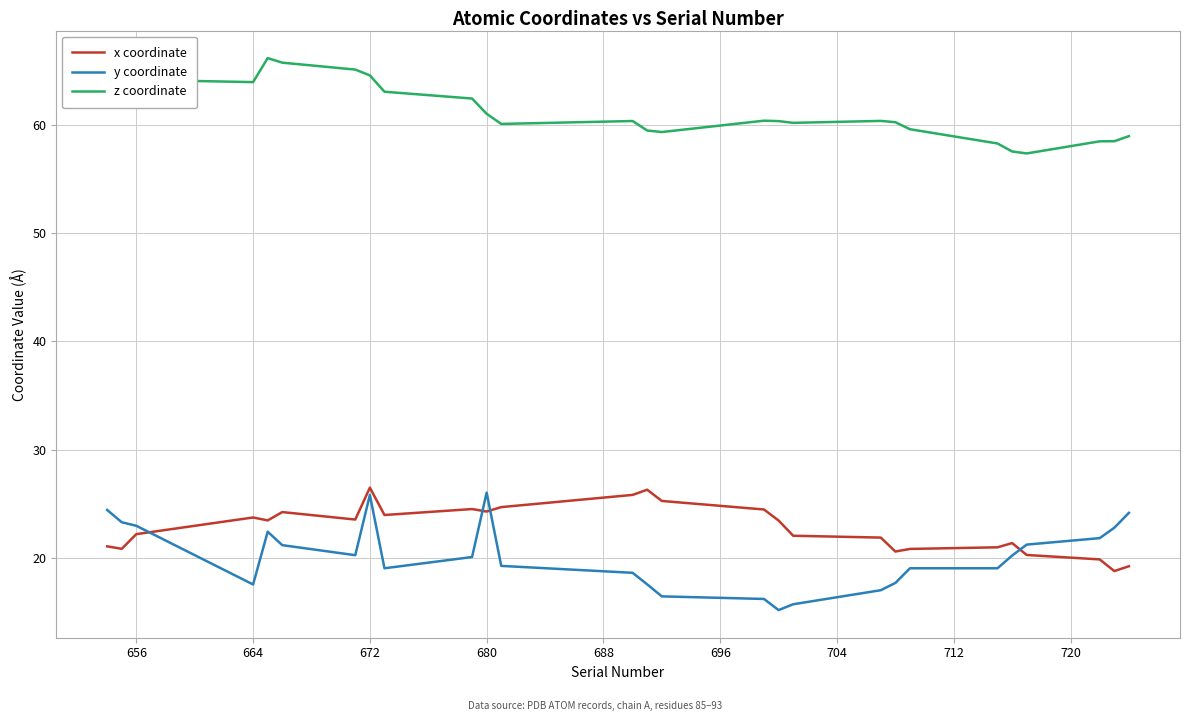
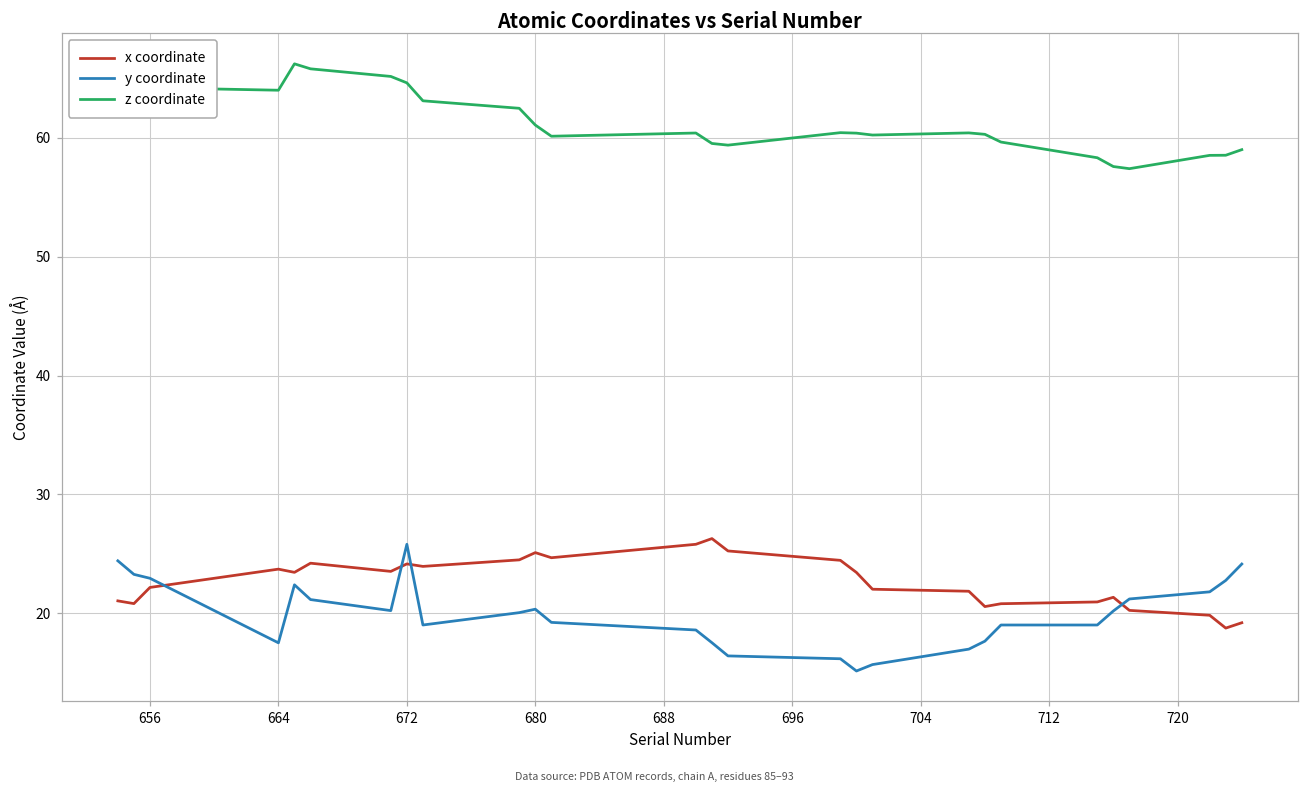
  {
    "x coordinate": {
      "656": 22.2,
      "664": 23.7,
-     "672": 26.5,
-     "680": 24.3
+     "672": 24.2,
+     "680": 25.1
    },
    "y coordinate": {
      "656": 22.9,
      "664": 17.5,
      "672": 25.8,
-     "680": 26.0
+     "680": 20.3
    },
    "z coordinate": {
      "664": 64.0,
      "672": 64.6,
      "680": 61.1
    }
  }
